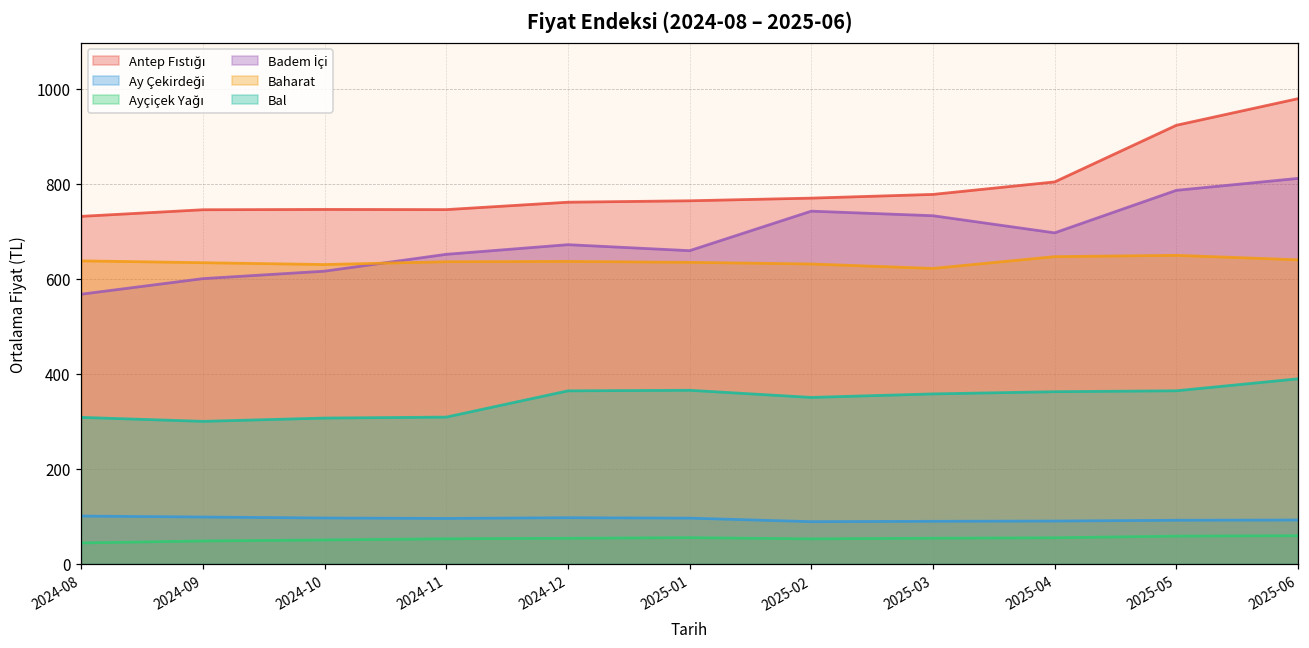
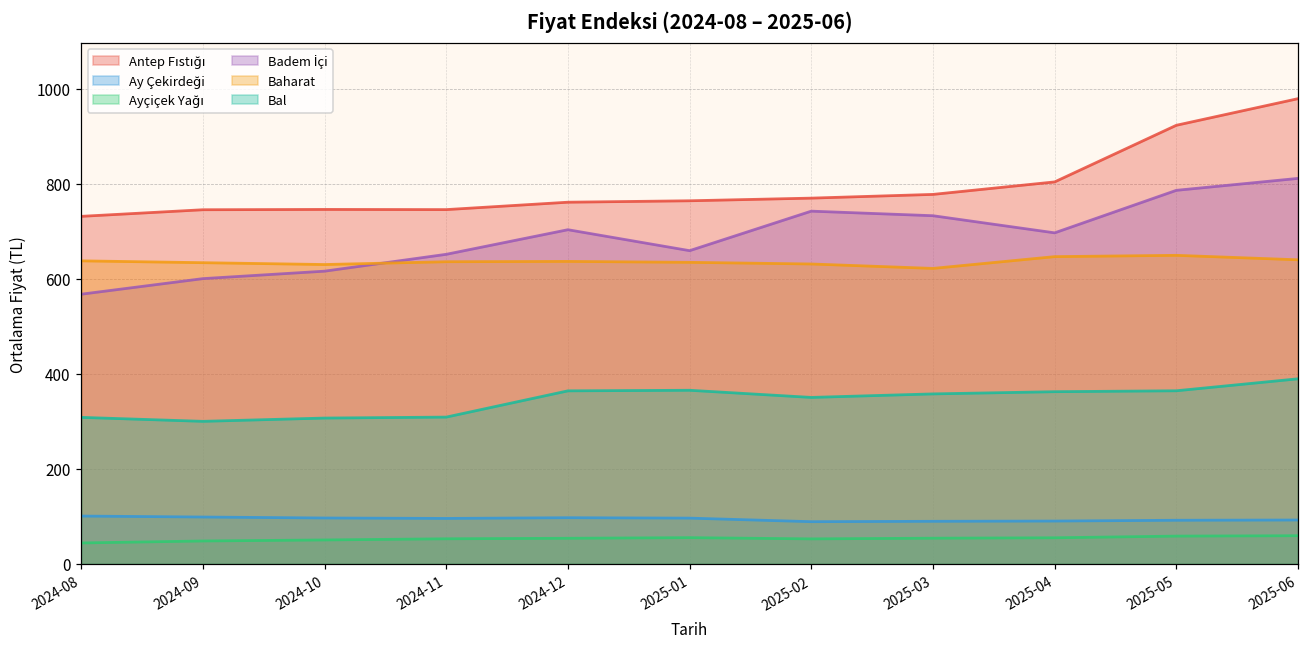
  {
    "Badem İçi": {
      "2024-08": 570,
      "2024-09": 600,
      "2024-10": 620,
      "2024-11": 650,
-     "2024-12": 670,
+     "2024-12": 700,
      "2025-01": 660,
      "2025-02": 740,
      "2025-03": 730,
      "2025-04": 700,
      "2025-05": 790,
      "2025-06": 810
    }
  }
